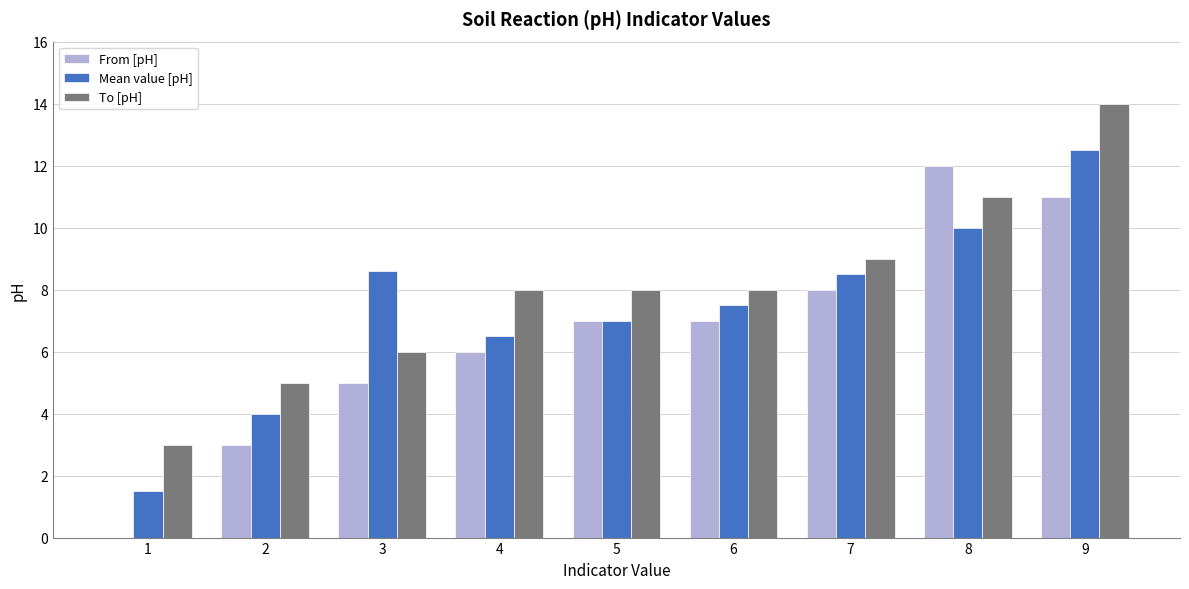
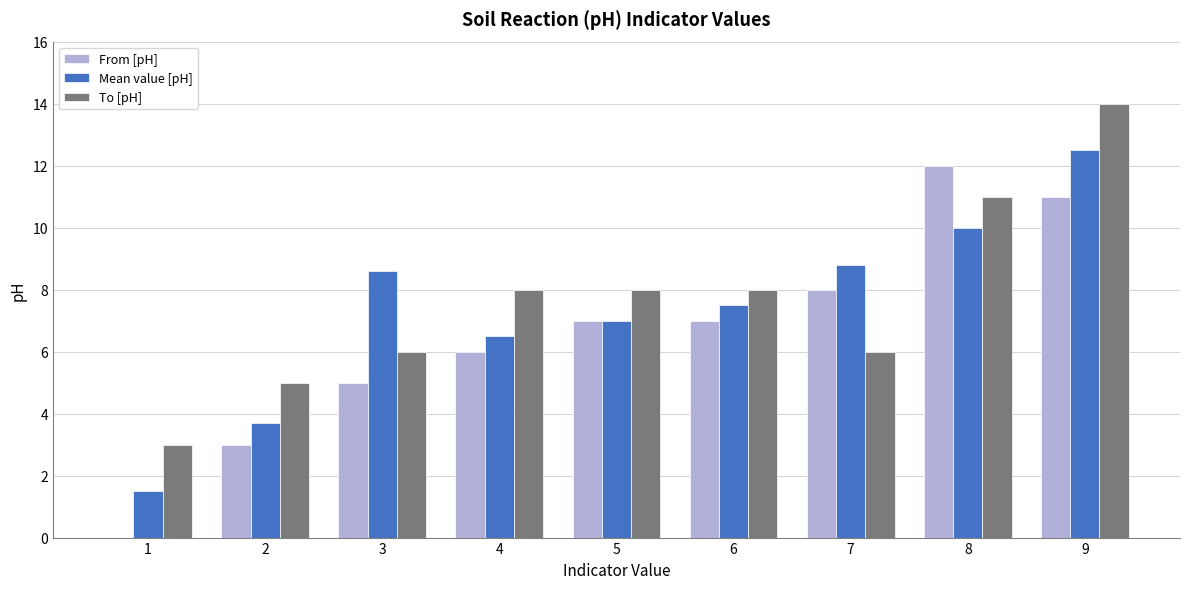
  {
    "From [pH]": {
      "1": 0.0,
      "2": 3.0,
      "3": 5.0,
      "4": 6.0,
      "5": 7.0,
      "6": 7.0,
      "7": 8.0,
      "8": 12.0,
      "9": 11.0
    },
    "Mean value [pH]": {
      "1": 1.5,
-     "2": 4.0,
+     "2": 3.7,
      "3": 8.6,
      "4": 6.5,
      "5": 7.0,
      "6": 7.5,
-     "7": 8.5,
+     "7": 8.8,
      "8": 10.0,
      "9": 12.5
    },
    "To [pH]": {
      "1": 3,
      "2": 5,
      "3": 6,
      "4": 8,
      "5": 8,
      "6": 8,
-     "7": 9,
+     "7": 6,
      "8": 11,
      "9": 14
    }
  }
